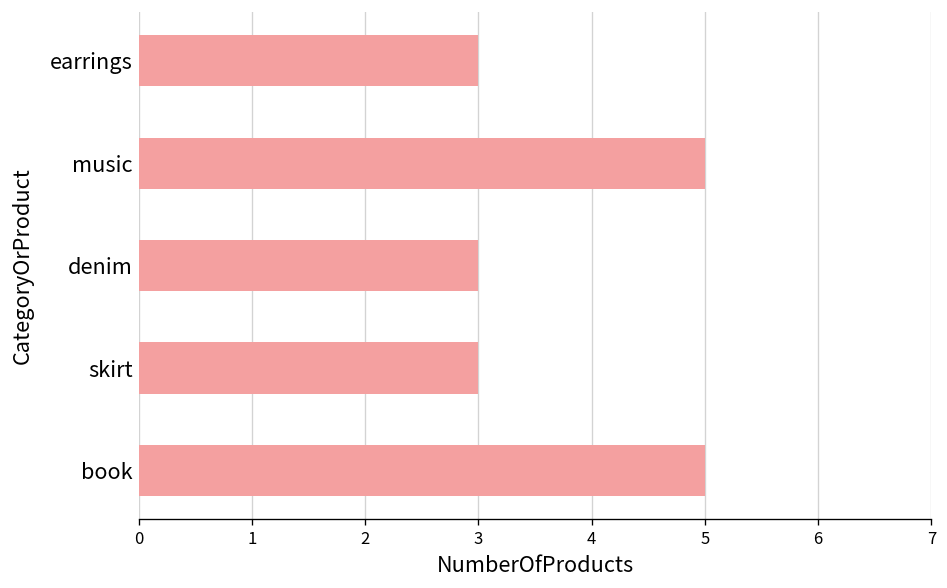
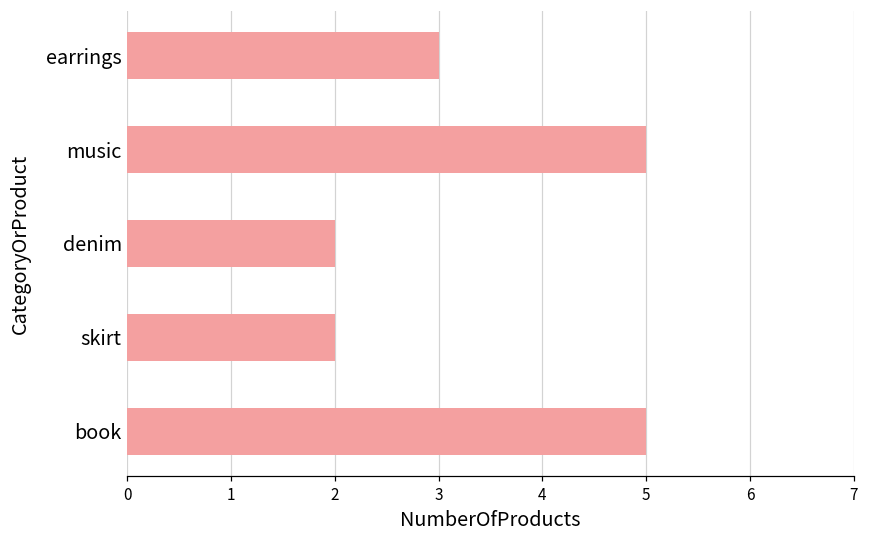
  {
    "earrings": 3,
    "music": 5,
-   "denim": 3,
-   "skirt": 3,
+   "denim": 2,
+   "skirt": 2,
    "book": 5
  }
